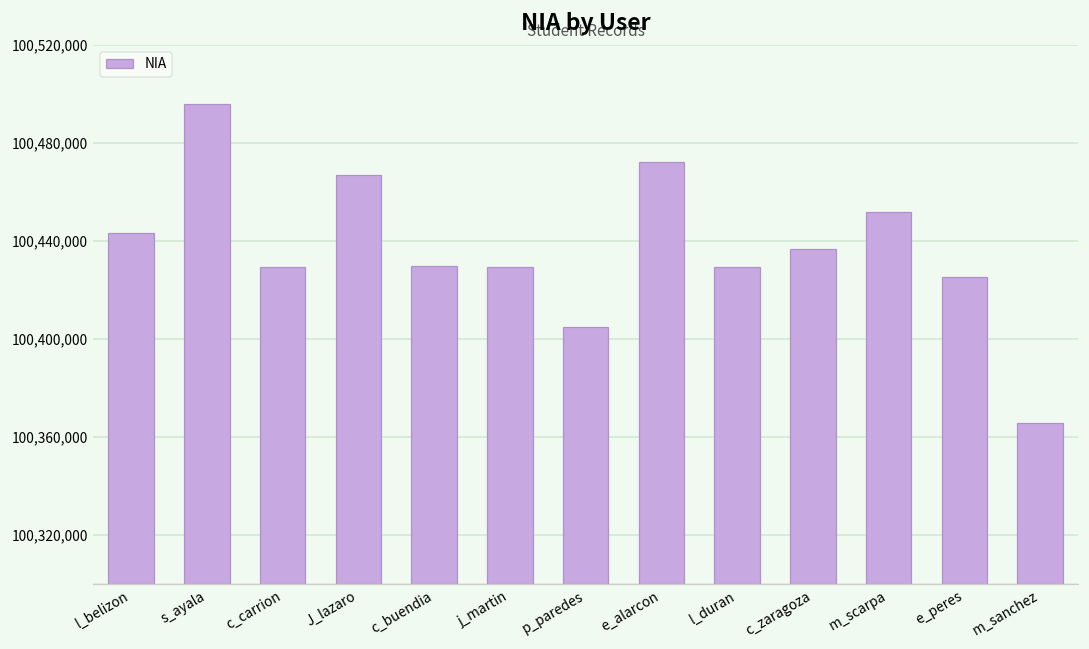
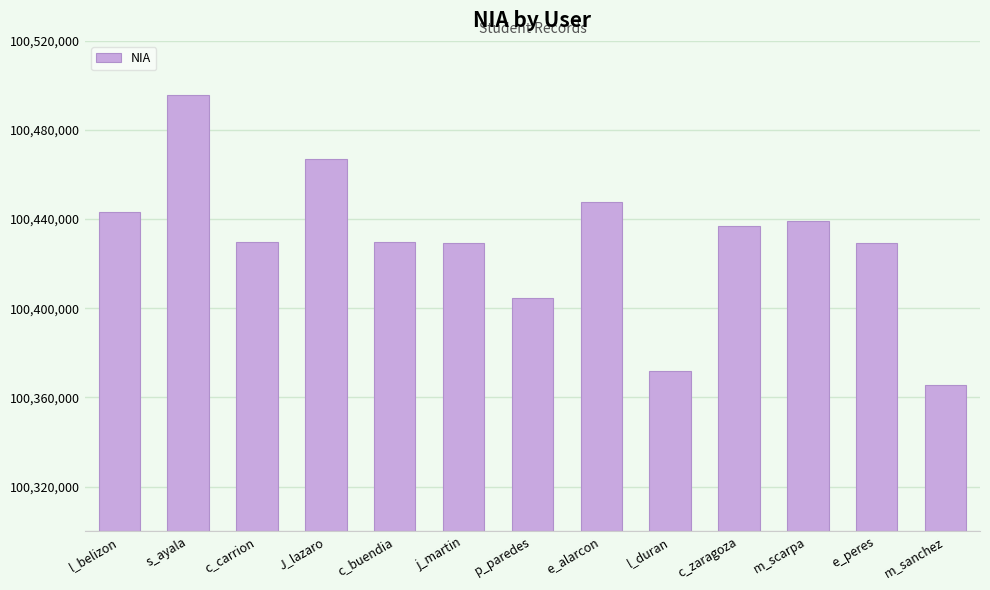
  {
    "l_belizon": "100,443,000",
    "s_ayala": "100,496,000",
    "c_carrion": "100,430,000",
    "J_lazaro": "100,467,000",
    "c_buendia": "100,430,000",
    "j_martin": "100,429,000",
    "p_paredes": "100,405,000",
-   "e_alarcon": "100,472,000",
-   "l_duran": "100,429,000",
+   "e_alarcon": "100,448,000",
+   "l_duran": "100,372,000",
    "c_zaragoza": "100,437,000",
-   "m_scarpa": "100,452,000",
-   "e_peres": "100,425,000",
+   "m_scarpa": "100,439,000",
+   "e_peres": "100,429,000",
    "m_sanchez": "100,366,000"
  }
